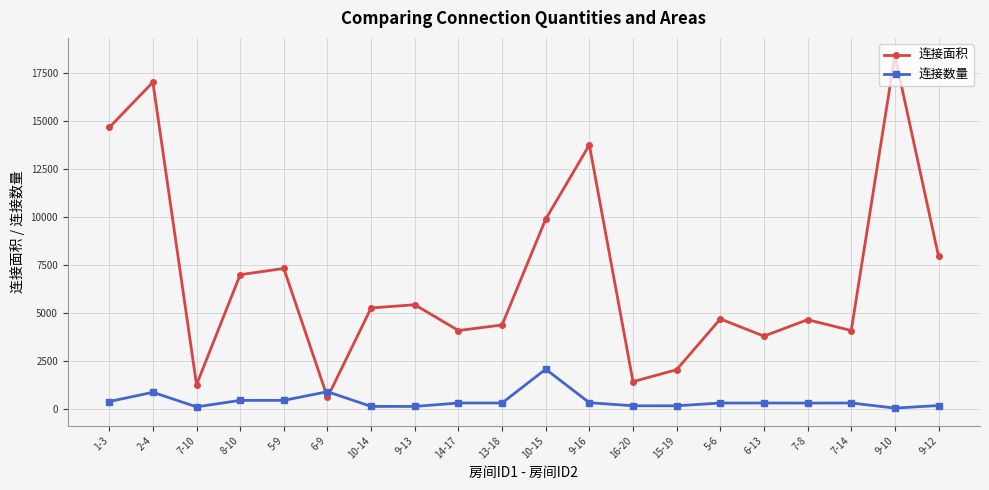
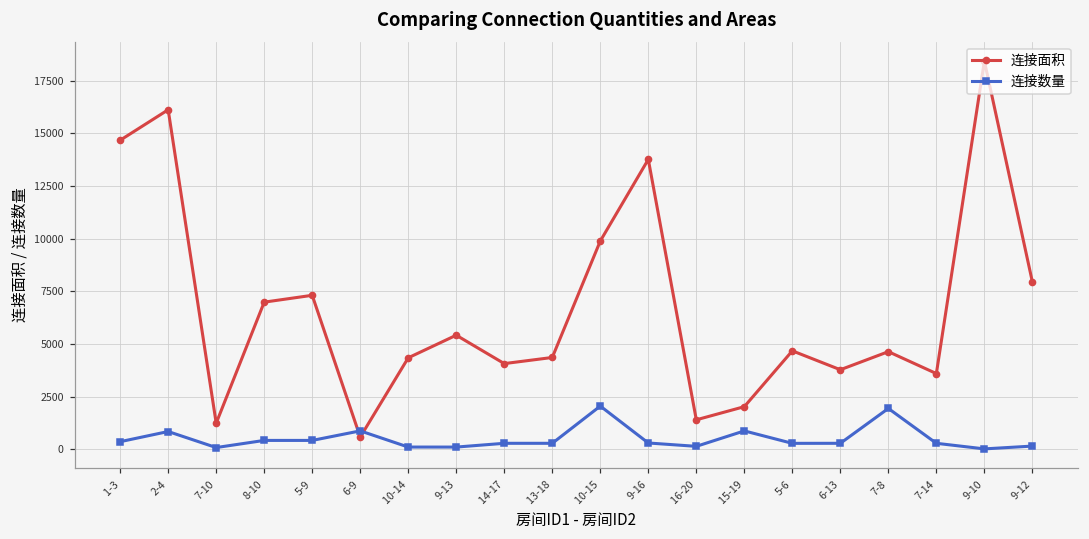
  {
    "连接面积": {
      "1-3": 14700,
-     "2-4": 17000,
+     "2-4": 16100,
      "7-10": 1200,
      "8-10": 7000,
      "5-9": 7300,
      "6-9": 600,
-     "10-14": 5300,
+     "10-14": 4300,
      "9-13": 5400,
      "14-17": 4100,
      "13-18": 4400,
      "10-15": 9900,
      "9-16": 13800,
      "16-20": 1400,
      "15-19": 2000,
      "5-6": 4700,
      "6-13": 3800,
      "7-8": 4600,
-     "7-14": 4100,
+     "7-14": 3600,
      "9-12": 8000
    },
    "连接数量": {
      "1-3": 400,
      "2-4": 900,
      "7-10": 100,
      "8-10": 400,
      "5-9": 400,
      "6-9": 900,
      "10-14": 100,
      "9-13": 100,
      "14-17": 300,
      "13-18": 300,
      "10-15": 2100,
      "9-16": 300,
      "16-20": 100,
-     "15-19": 100,
+     "15-19": 900,
      "5-6": 300,
      "6-13": 300,
-     "7-8": 300,
+     "7-8": 1900,
      "7-14": 300,
      "9-10": 0,
      "9-12": 200
    }
  }
